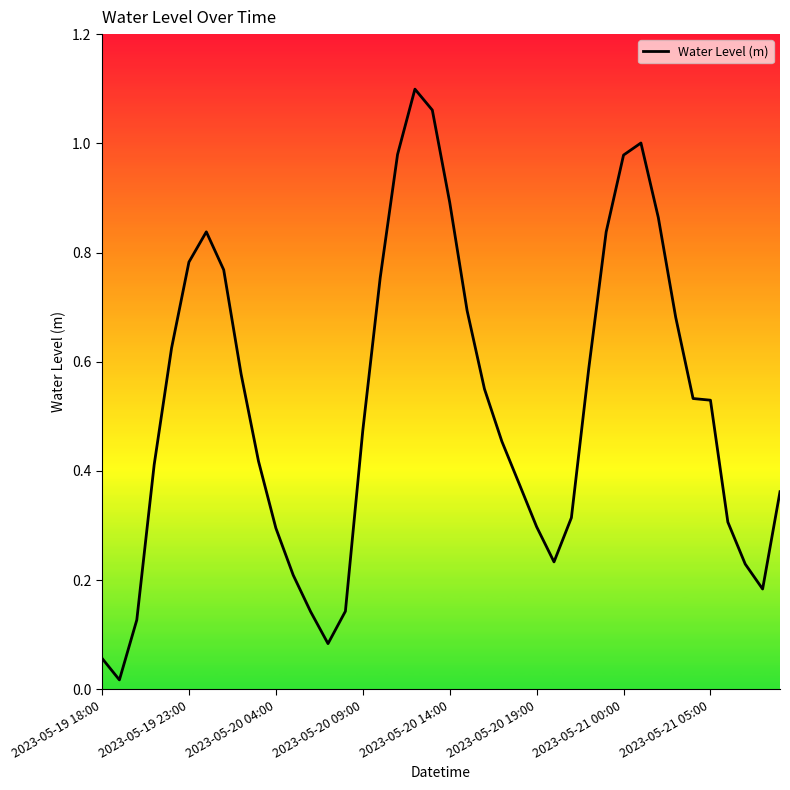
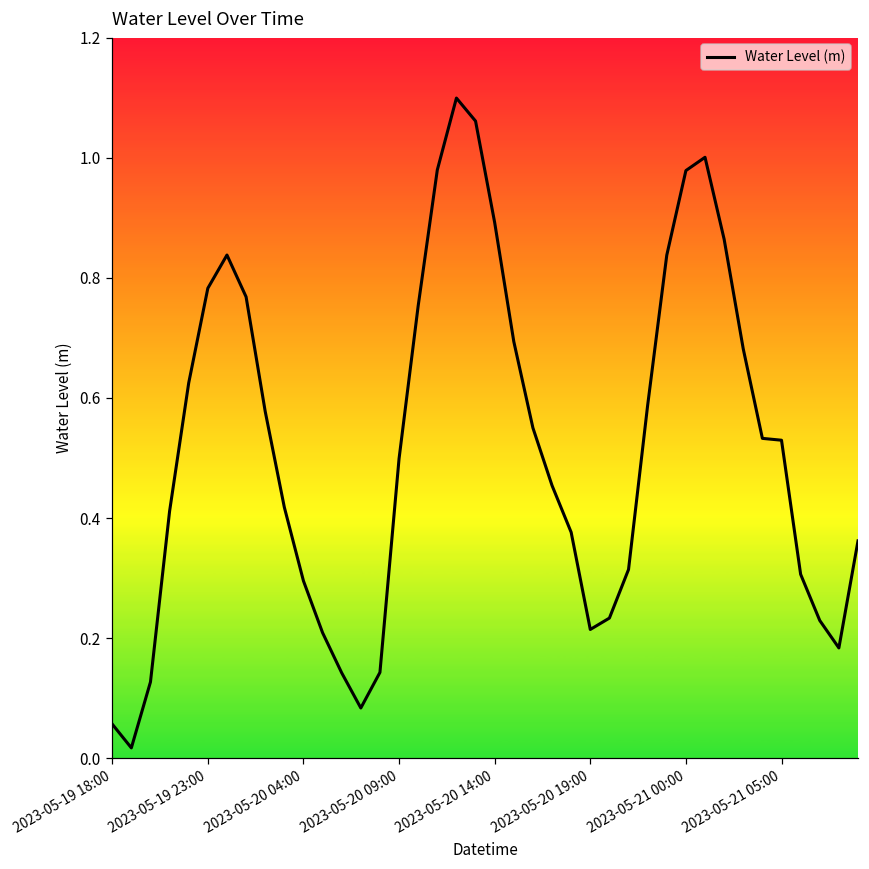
  {
    "2023-05-19 18:00": 0.06,
    "2023-05-19 23:00": 0.78,
    "2023-05-20 04:00": 0.30,
-   "2023-05-20 09:00": 0.47,
+   "2023-05-20 09:00": 0.50,
    "2023-05-20 14:00": 0.89,
-   "2023-05-20 19:00": 0.30,
+   "2023-05-20 19:00": 0.21,
    "2023-05-21 00:00": 0.98,
    "2023-05-21 05:00": 0.53
  }
